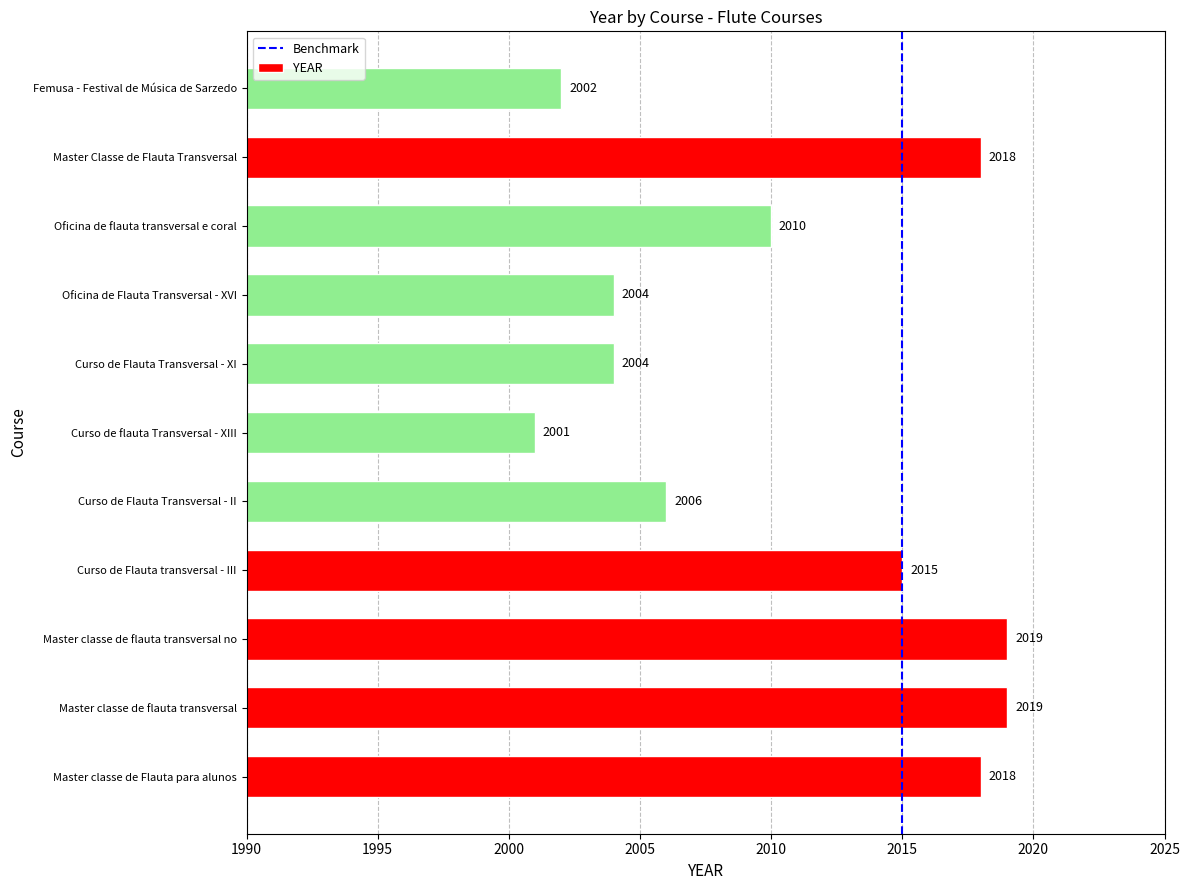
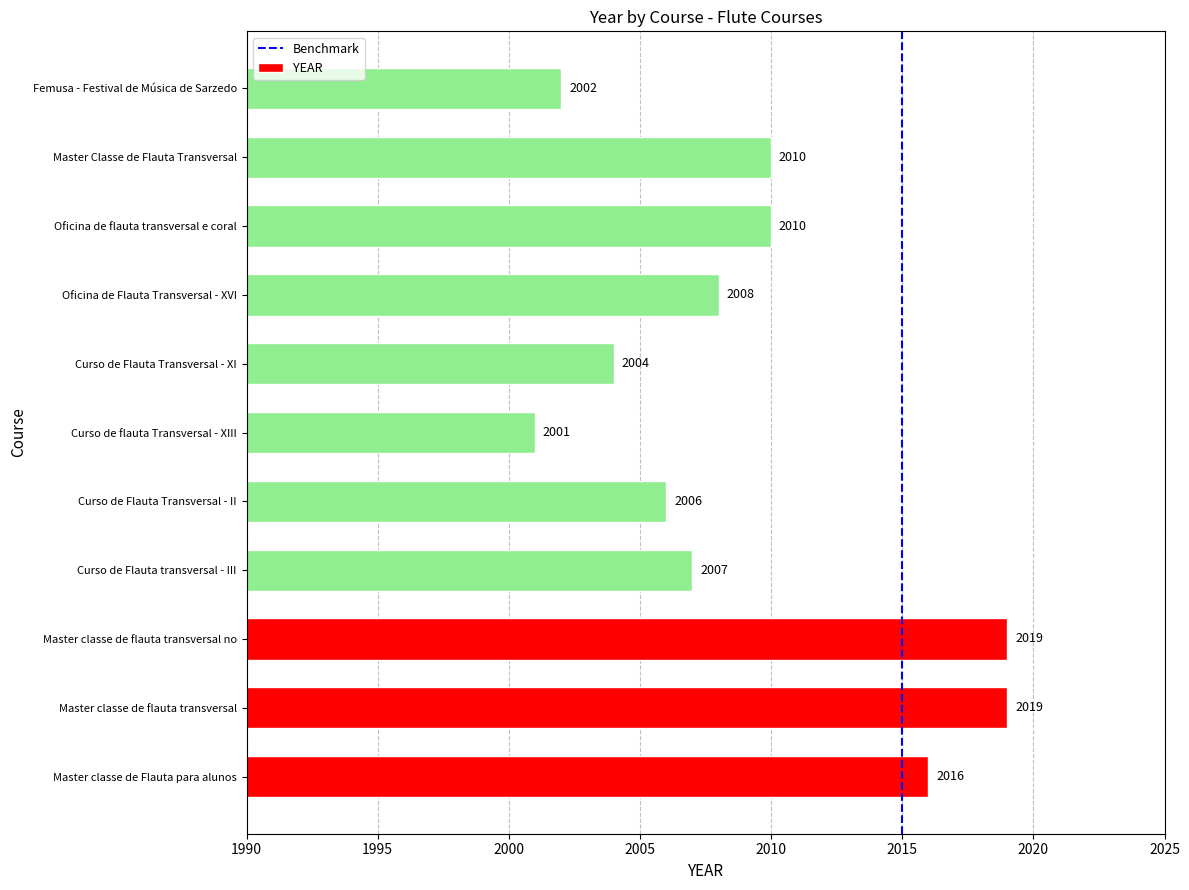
  {
    "Femusa - Festival de Música de Sarzedo": 2002,
-   "Master Classe de Flauta Transversal": 2018,
+   "Master Classe de Flauta Transversal": 2010,
    "Oficina de flauta transversal e coral": 2010,
-   "Oficina de Flauta Transversal - XVI": 2004,
+   "Oficina de Flauta Transversal - XVI": 2008,
    "Curso de Flauta Transversal - XI": 2004,
    "Curso de flauta Transversal - XIII": 2001,
    "Curso de Flauta Transversal - II": 2006,
-   "Curso de Flauta transversal - III": 2015,
+   "Curso de Flauta transversal - III": 2007,
    "Master classe de flauta transversal no": 2019,
    "Master classe de flauta transversal": 2019,
-   "Master classe de Flauta para alunos": 2018
+   "Master classe de Flauta para alunos": 2016
  }
